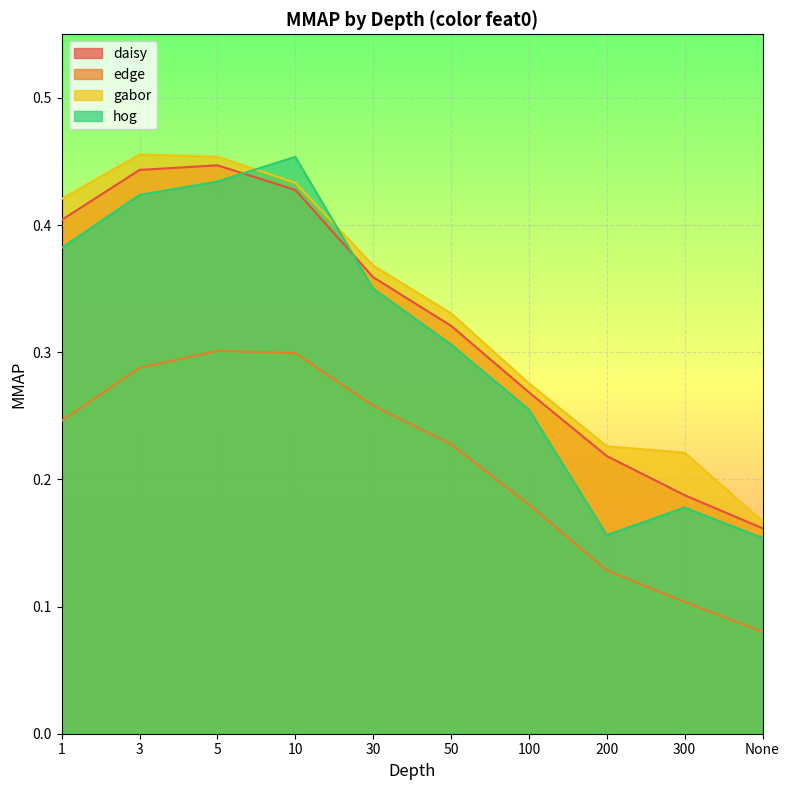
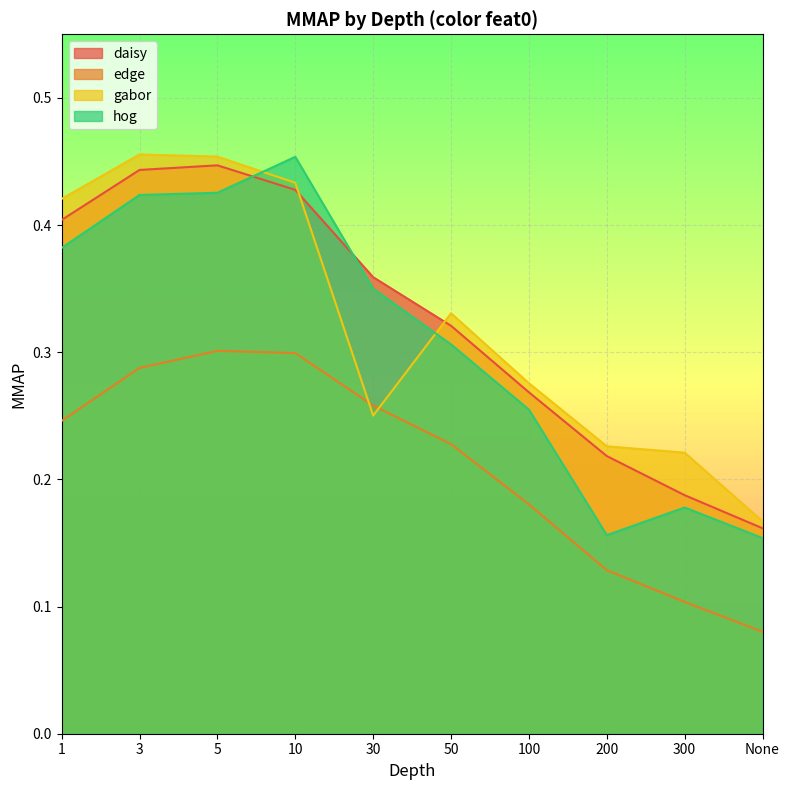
  {
    "gabor": {
      "1": 0.421,
      "3": 0.456,
      "5": 0.454,
      "10": 0.433,
-     "30": 0.368,
+     "30": 0.250,
      "50": 0.331,
      "100": 0.276,
      "200": 0.226,
      "300": 0.221,
      "None": 0.167
    },
    "hog": {
      "1": 0.382,
      "3": 0.424,
-     "5": 0.434,
+     "5": 0.425,
      "10": 0.454,
      "30": 0.350,
      "50": 0.306,
      "100": 0.255,
      "200": 0.156,
      "300": 0.178,
      "None": 0.154
    }
  }
